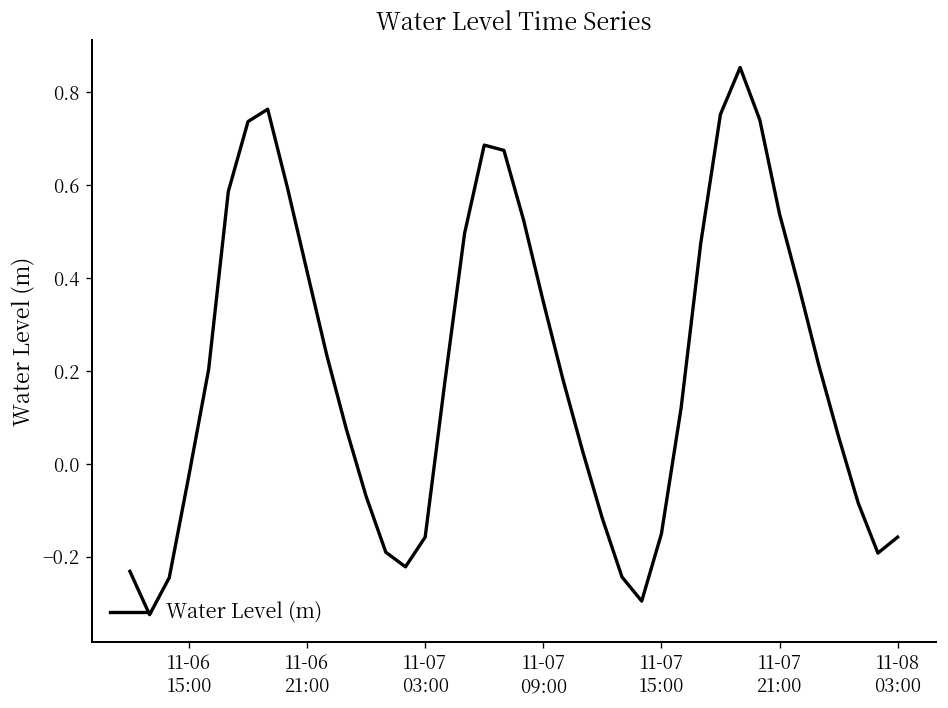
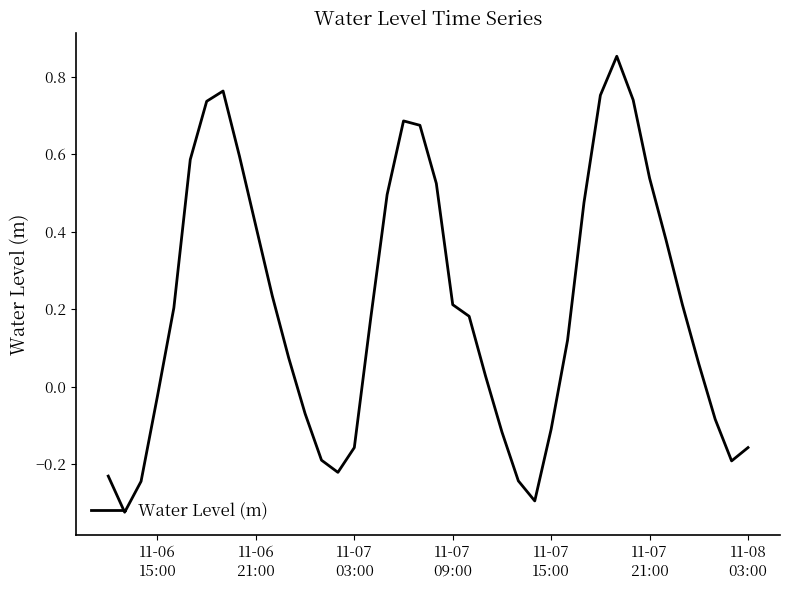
  {
    "11-06 15:00": -0.02,
    "11-06 21:00": 0.41,
    "11-07 03:00": -0.16,
-   "11-07 09:00": 0.35,
-   "11-07 15:00": -0.15,
+   "11-07 09:00": 0.21,
+   "11-07 15:00": -0.11,
    "11-07 21:00": 0.54,
    "11-08 03:00": -0.16
  }
